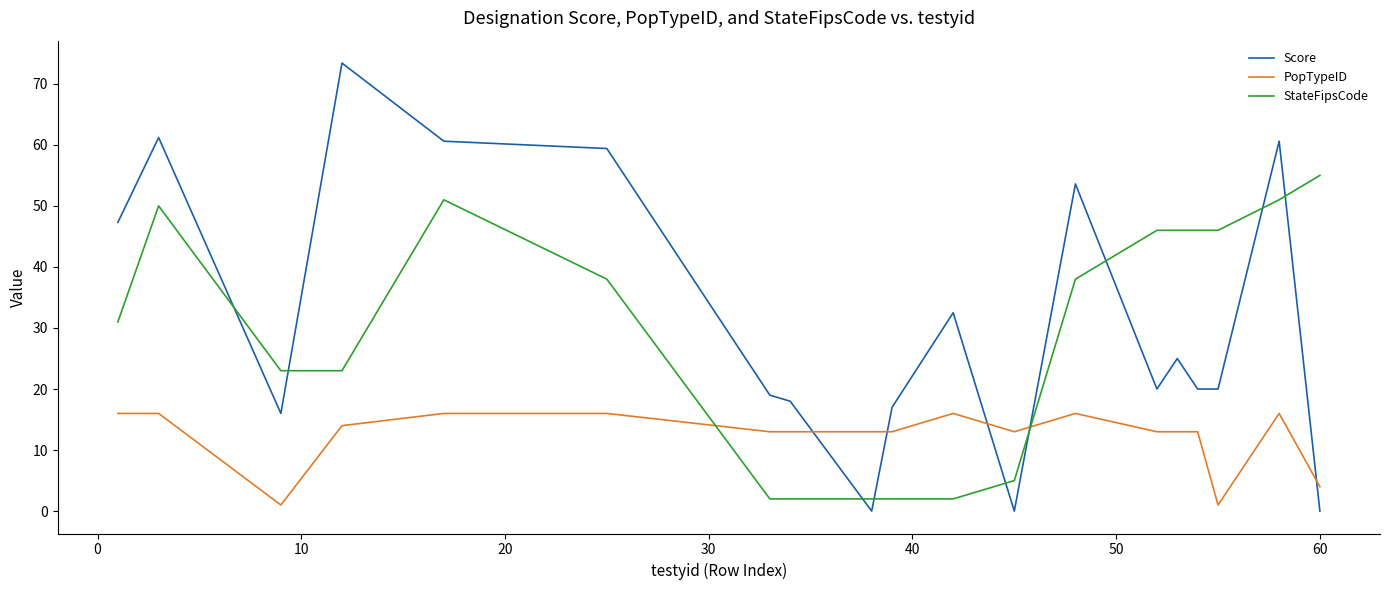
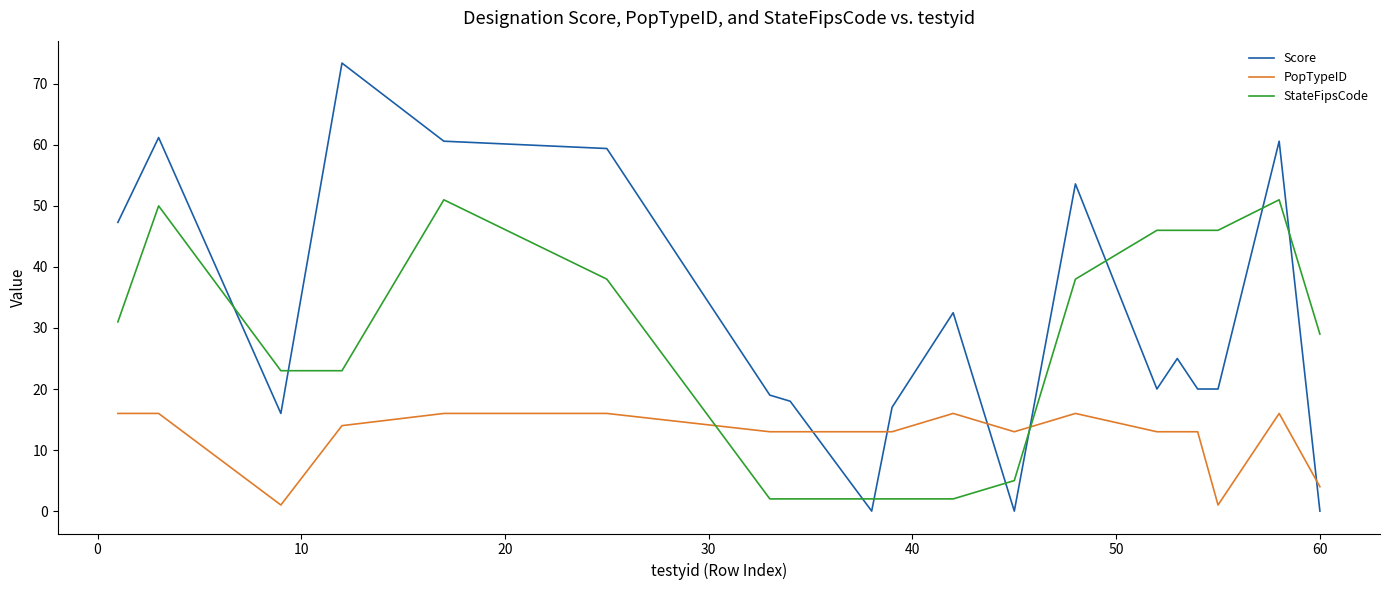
  {
    "Score": {
      "60": 0
    },
    "PopTypeID": {
      "60": 4
    },
    "StateFipsCode": {
-     "60": 55
+     "60": 29
    }
  }
